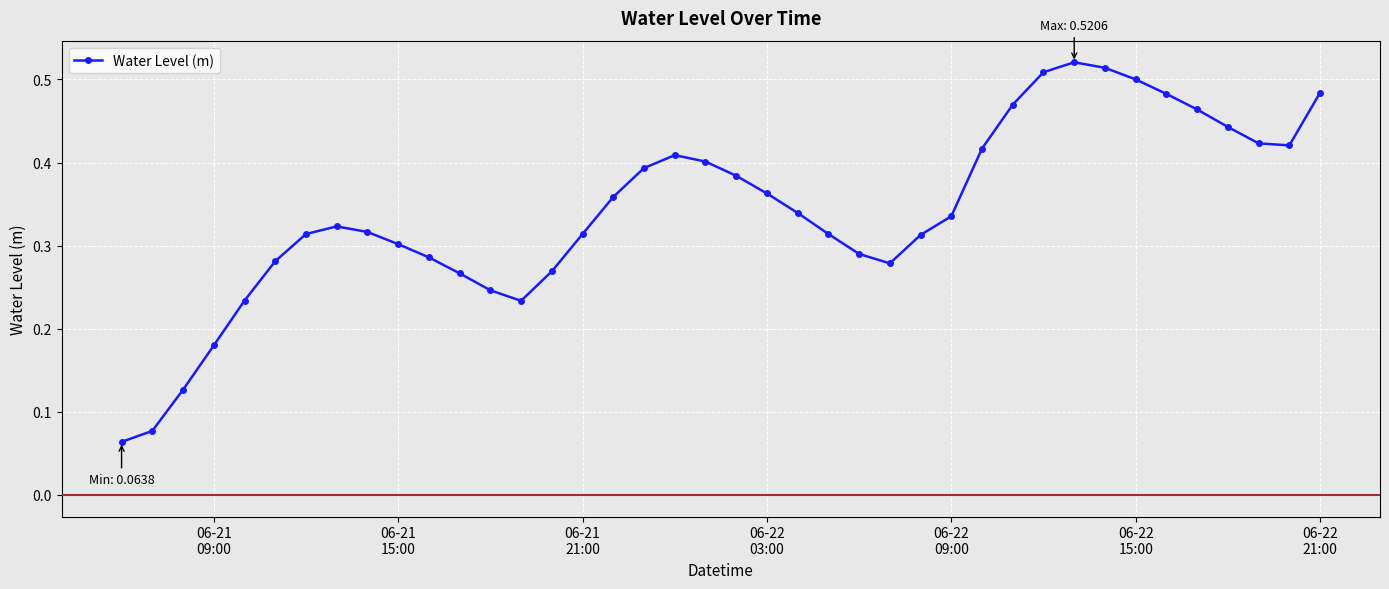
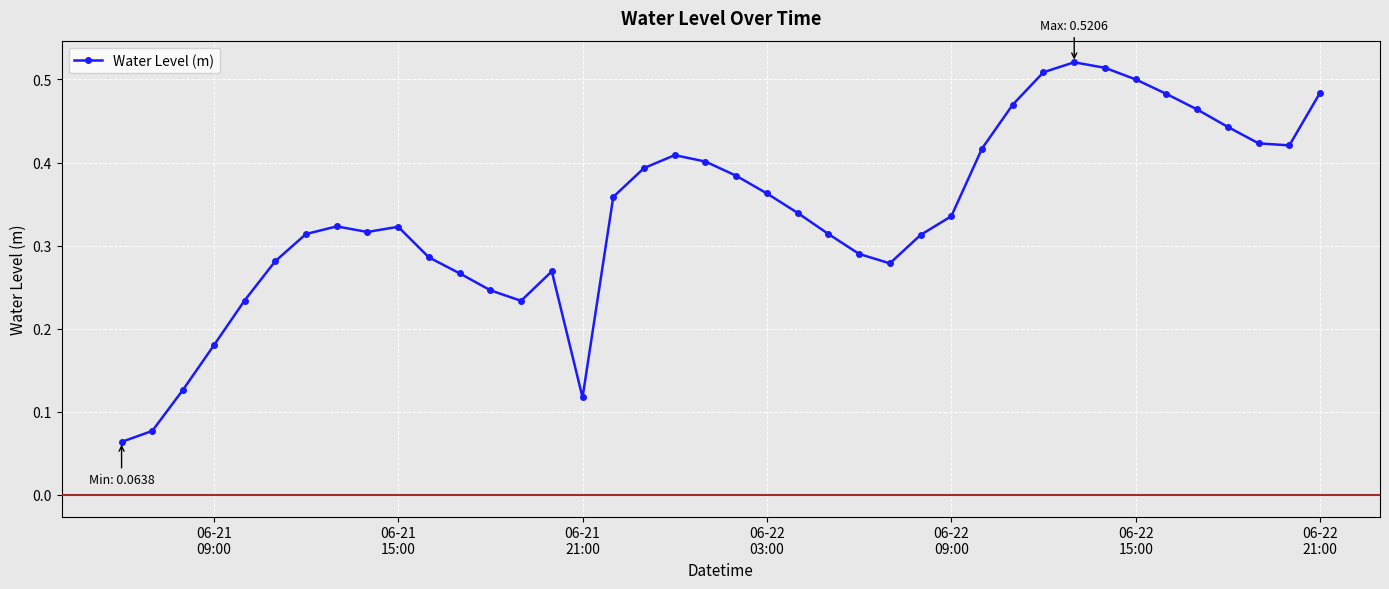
  {
    "06-21 09:00": 0.18,
-   "06-21 15:00": 0.30,
-   "06-21 21:00": 0.31,
+   "06-21 15:00": 0.32,
+   "06-21 21:00": 0.12,
    "06-22 03:00": 0.36,
    "06-22 09:00": 0.34,
    "06-22 15:00": 0.50,
    "06-22 21:00": 0.48
  }
